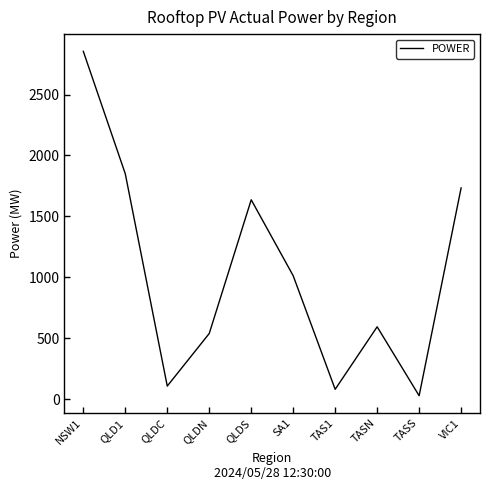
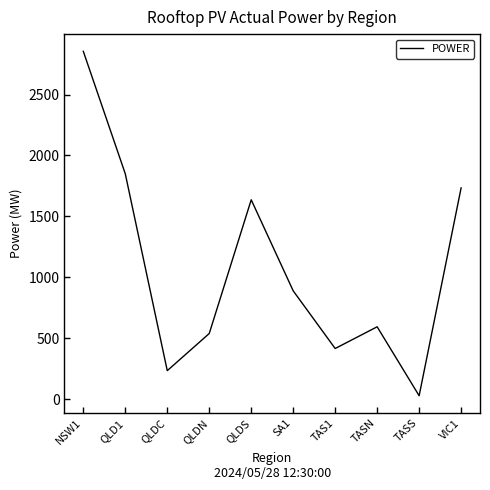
  {
    "NSW1": 2850,
    "QLD1": 1850,
-   "QLDC": 110,
+   "QLDC": 230,
    "QLDN": 540,
    "QLDS": 1640,
-   "SA1": 1010,
-   "TAS1": 80,
+   "SA1": 890,
+   "TAS1": 420,
    "TASN": 590,
    "TASS": 30,
    "VIC1": 1730
  }
